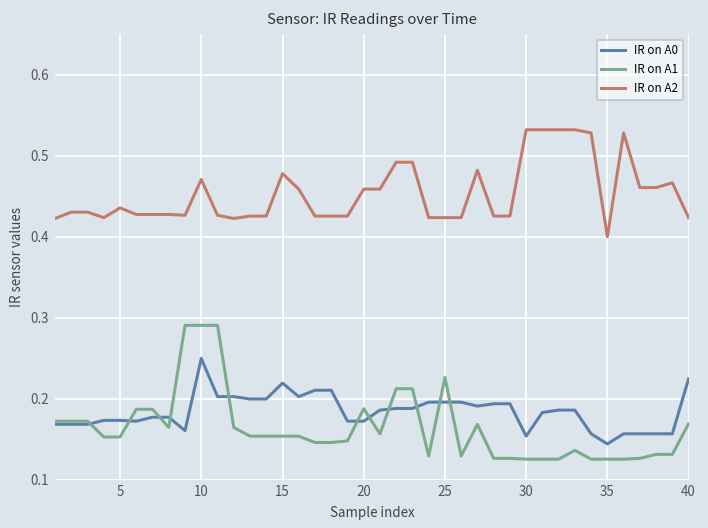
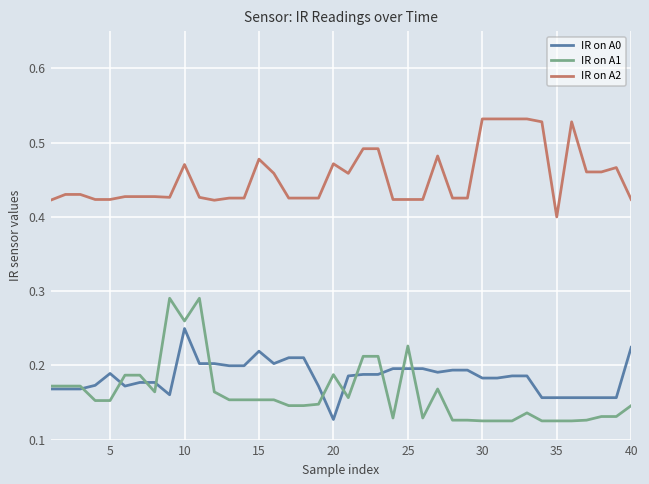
  {
    "IR on A0": {
-     "5": 0.17,
+     "5": 0.19,
      "10": 0.25,
      "15": 0.22,
-     "20": 0.17,
+     "20": 0.13,
      "25": 0.20,
-     "30": 0.15,
-     "35": 0.14,
+     "30": 0.18,
+     "35": 0.16,
      "40": 0.22
    },
    "IR on A1": {
      "5": 0.15,
-     "10": 0.29,
+     "10": 0.26,
      "15": 0.15,
      "20": 0.19,
      "25": 0.23,
      "30": 0.13,
      "35": 0.13,
-     "40": 0.17
+     "40": 0.15
    },
    "IR on A2": {
-     "5": 0.44,
+     "5": 0.42,
      "10": 0.47,
      "15": 0.48,
-     "20": 0.46,
+     "20": 0.47,
      "25": 0.42,
      "30": 0.53,
      "35": 0.40,
      "40": 0.42
    }
  }
